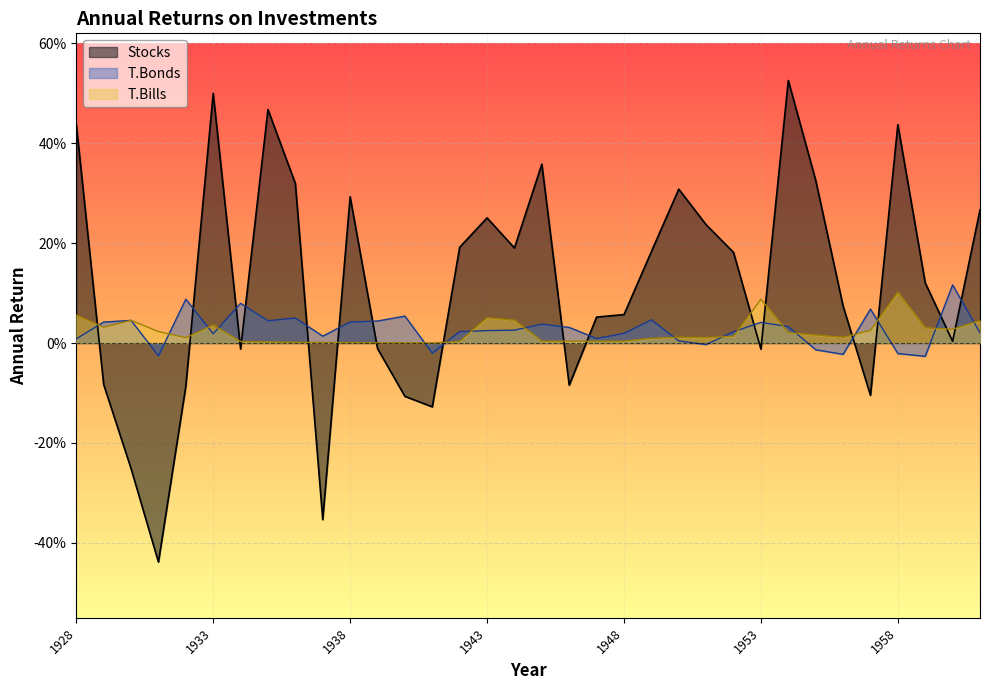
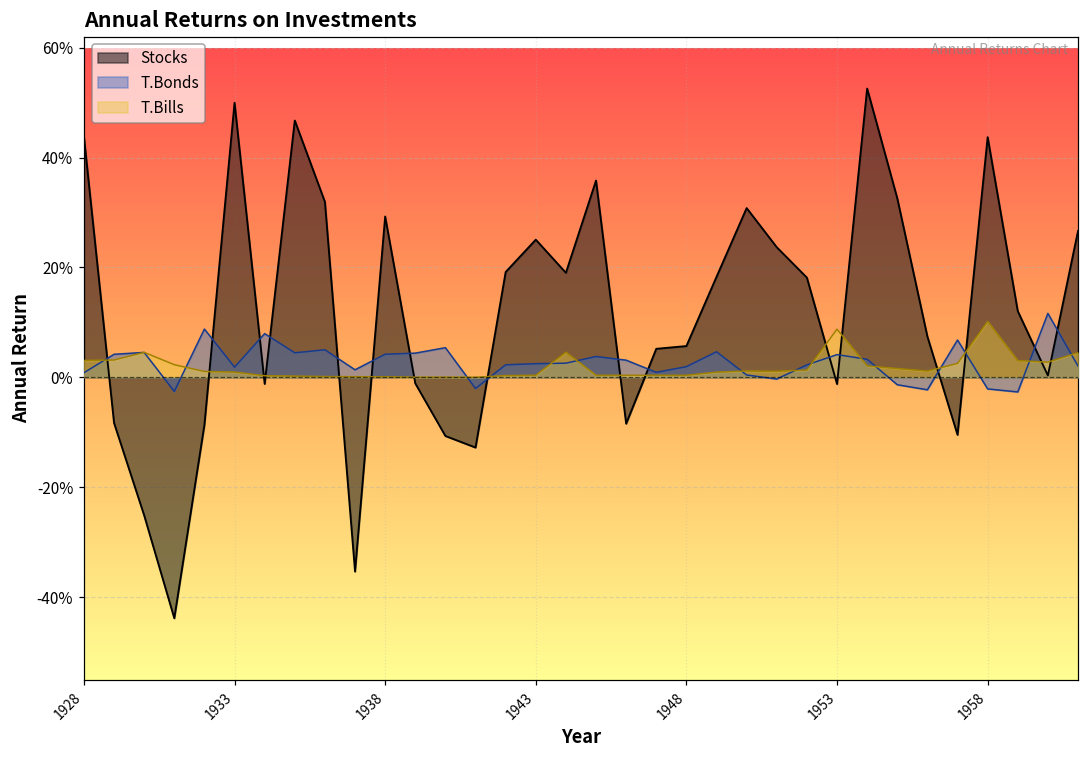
  {
    "T.Bills": {
-     "1928": "6%",
-     "1933": "4%",
+     "1928": "3%",
+     "1933": "1%",
      "1938": "0%",
-     "1943": "5%",
+     "1943": "0%",
      "1948": "0%",
      "1953": "9%",
      "1958": "10%"
    }
  }
